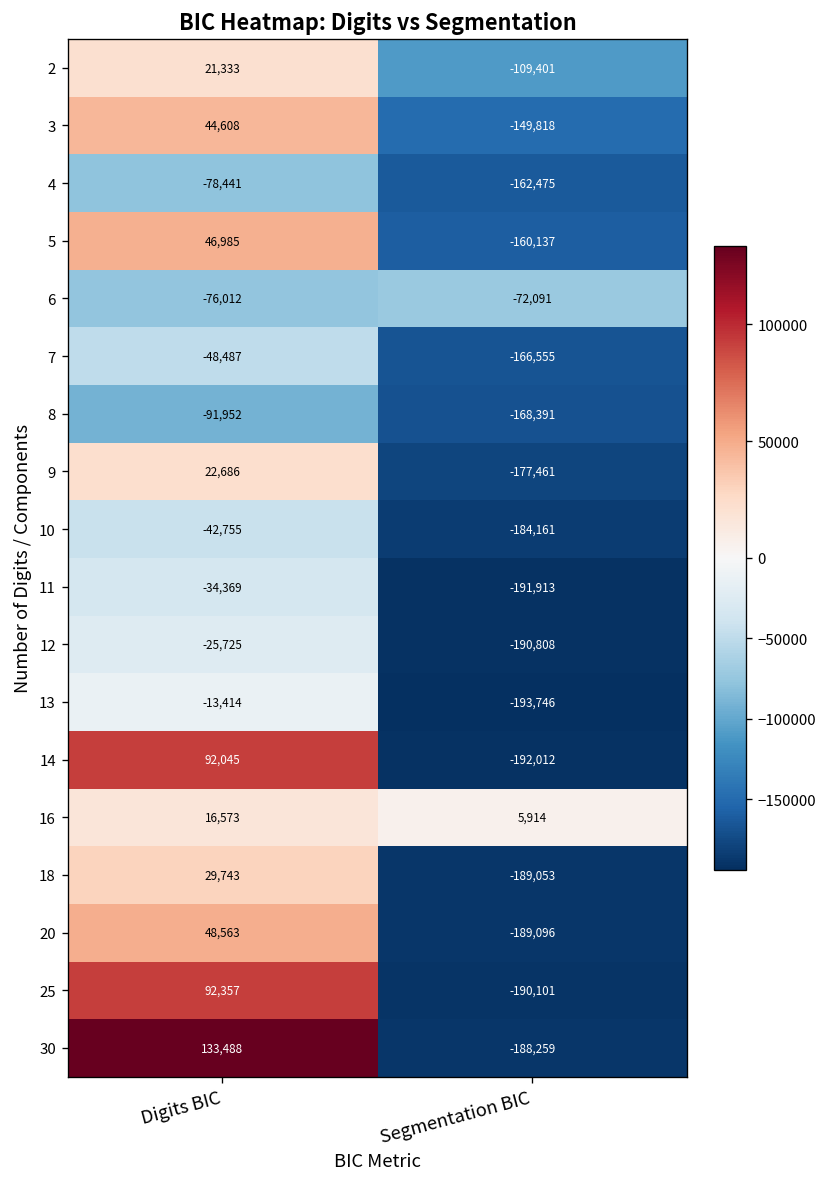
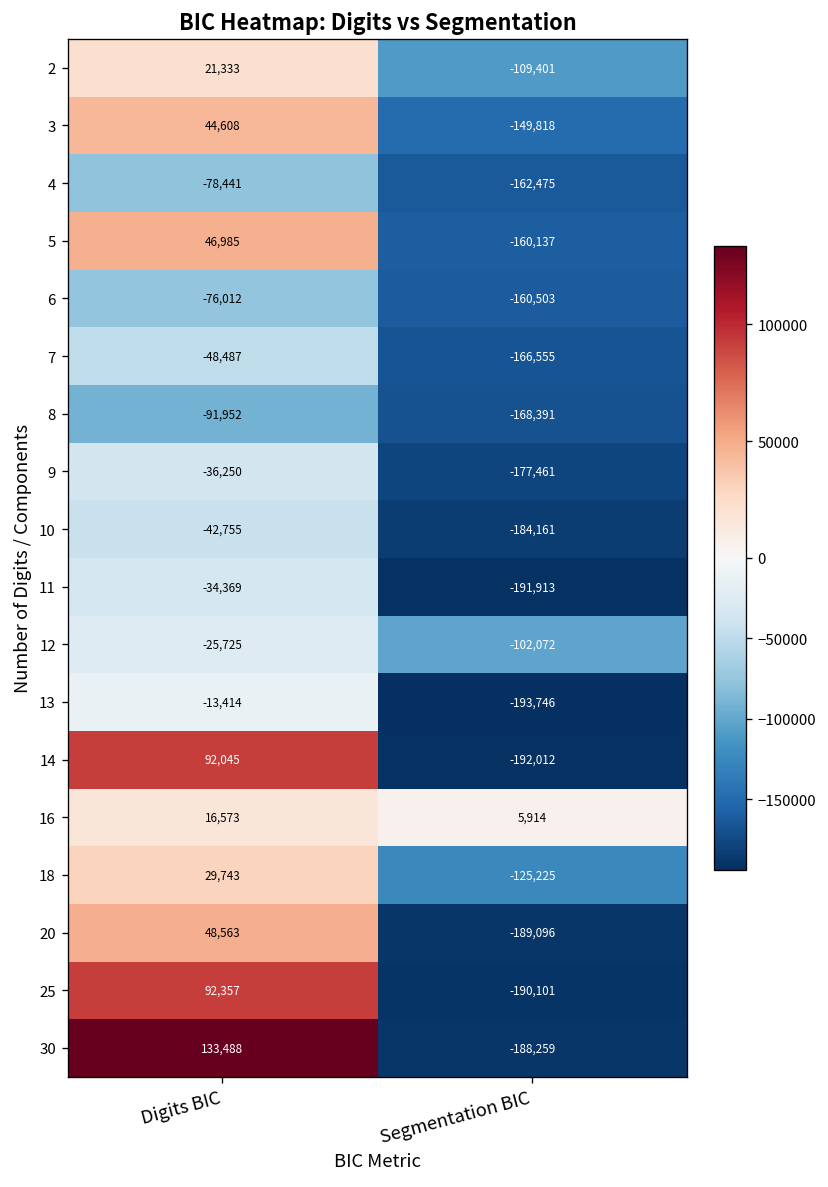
  {
    "2": {
      "Digits BIC": "21,333",
      "Segmentation BIC": "-109,401"
    },
    "3": {
      "Digits BIC": "44,608",
      "Segmentation BIC": "-149,818"
    },
    "4": {
      "Digits BIC": "-78,441",
      "Segmentation BIC": "-162,475"
    },
    "5": {
      "Digits BIC": "46,985",
      "Segmentation BIC": "-160,137"
    },
    "6": {
      "Digits BIC": "-76,012",
-     "Segmentation BIC": "-72,091"
+     "Segmentation BIC": "-160,503"
    },
    "7": {
      "Digits BIC": "-48,487",
      "Segmentation BIC": "-166,555"
    },
    "8": {
      "Digits BIC": "-91,952",
      "Segmentation BIC": "-168,391"
    },
    "9": {
-     "Digits BIC": "22,686",
+     "Digits BIC": "-36,250",
      "Segmentation BIC": "-177,461"
    },
    "10": {
      "Digits BIC": "-42,755",
      "Segmentation BIC": "-184,161"
    },
    "11": {
      "Digits BIC": "-34,369",
      "Segmentation BIC": "-191,913"
    },
    "12": {
      "Digits BIC": "-25,725",
-     "Segmentation BIC": "-190,808"
+     "Segmentation BIC": "-102,072"
    },
    "13": {
      "Digits BIC": "-13,414",
      "Segmentation BIC": "-193,746"
    },
    "14": {
      "Digits BIC": "92,045",
      "Segmentation BIC": "-192,012"
    },
    "16": {
      "Digits BIC": "16,573",
      "Segmentation BIC": "5,914"
    },
    "18": {
      "Digits BIC": "29,743",
-     "Segmentation BIC": "-189,053"
+     "Segmentation BIC": "-125,225"
    },
    "20": {
      "Digits BIC": "48,563",
      "Segmentation BIC": "-189,096"
    },
    "25": {
      "Digits BIC": "92,357",
      "Segmentation BIC": "-190,101"
    },
    "30": {
      "Digits BIC": "133,488",
      "Segmentation BIC": "-188,259"
    }
  }
